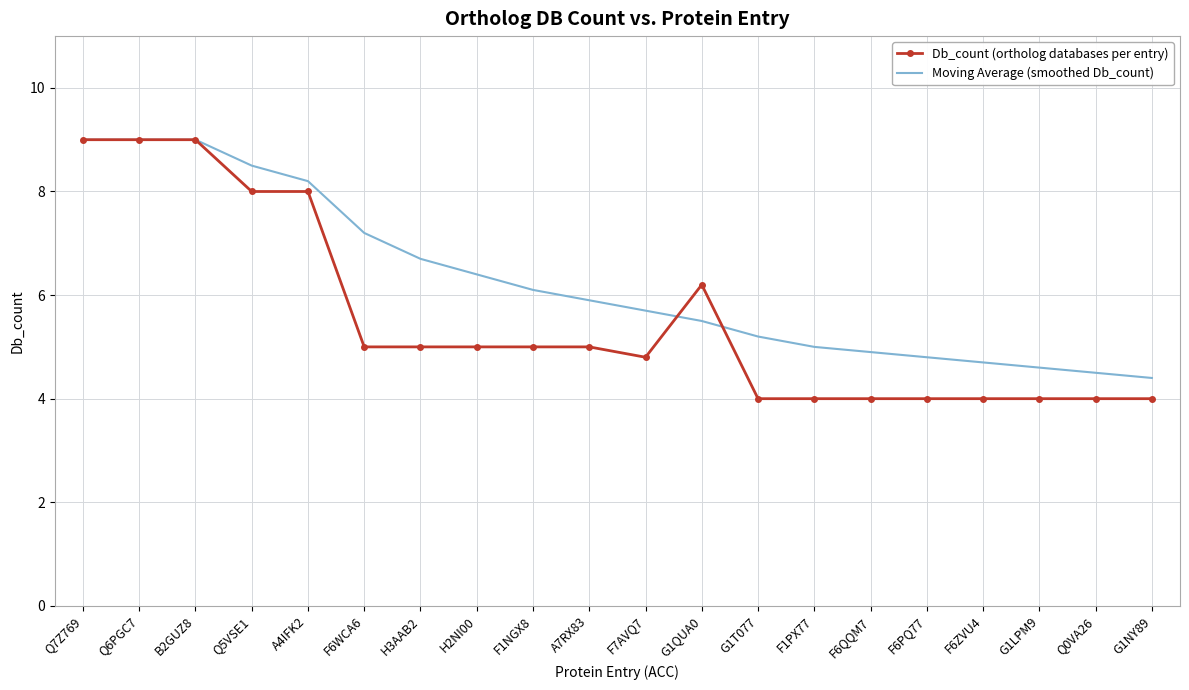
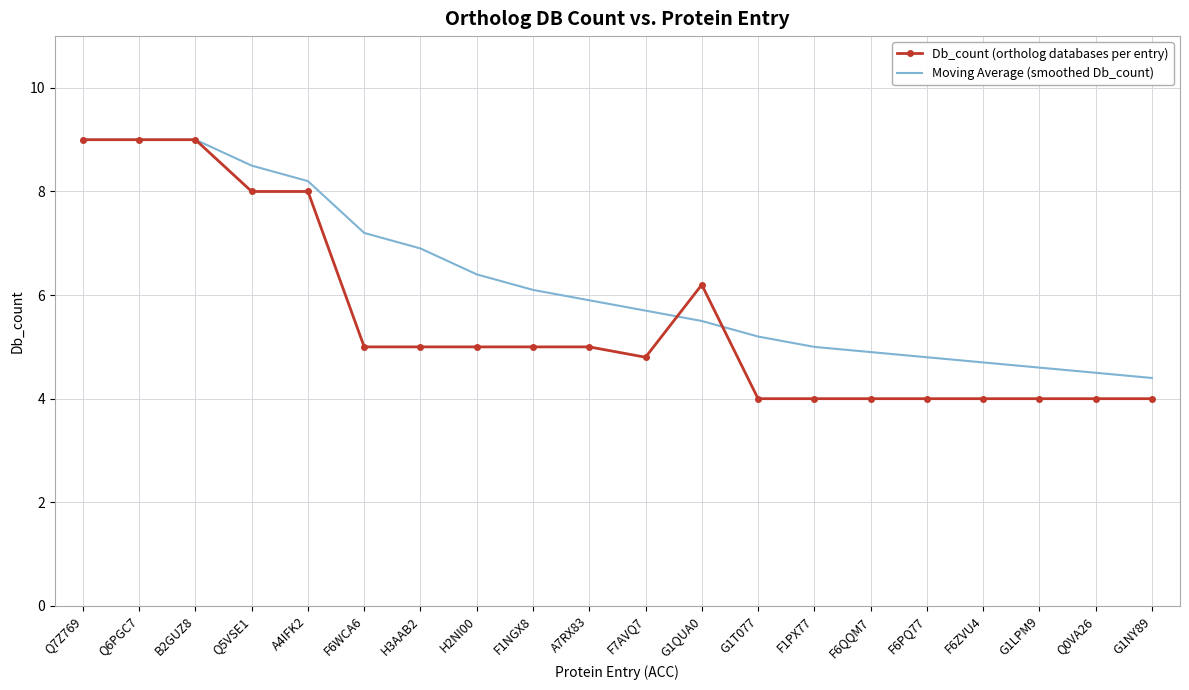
  {
    "Db_count (ortholog databases per entry)": {
      "Q5VSE1": 8.0,
      "A4IFK2": 8.0,
      "F6WCA6": 5.0,
      "H3AAB2": 5.0,
      "H2NI00": 5.0,
      "F1NGX8": 5.0,
      "A7RX83": 5.0,
      "F7AVQ7": 4.8,
      "G1QUA0": 6.2,
      "G1T077": 4.0,
      "F1PX77": 4.0,
      "F6QQM7": 4.0,
      "F6PQ77": 4.0,
      "F6ZVU4": 4.0,
      "G1LPM9": 4.0,
      "Q0VA26": 4.0,
      "G1NY89": 4.0
    },
    "Moving Average (smoothed Db_count)": {
      "Q5VSE1": 8.5,
      "A4IFK2": 8.2,
      "F6WCA6": 7.2,
-     "H3AAB2": 6.7,
+     "H3AAB2": 6.9,
      "H2NI00": 6.4,
      "F1NGX8": 6.1,
      "A7RX83": 5.9,
      "F7AVQ7": 5.7,
      "G1QUA0": 5.5,
      "G1T077": 5.2,
      "F1PX77": 5.0,
      "F6QQM7": 4.9,
      "F6PQ77": 4.8,
      "F6ZVU4": 4.7,
      "G1LPM9": 4.6,
      "Q0VA26": 4.5,
      "G1NY89": 4.4
    }
  }
